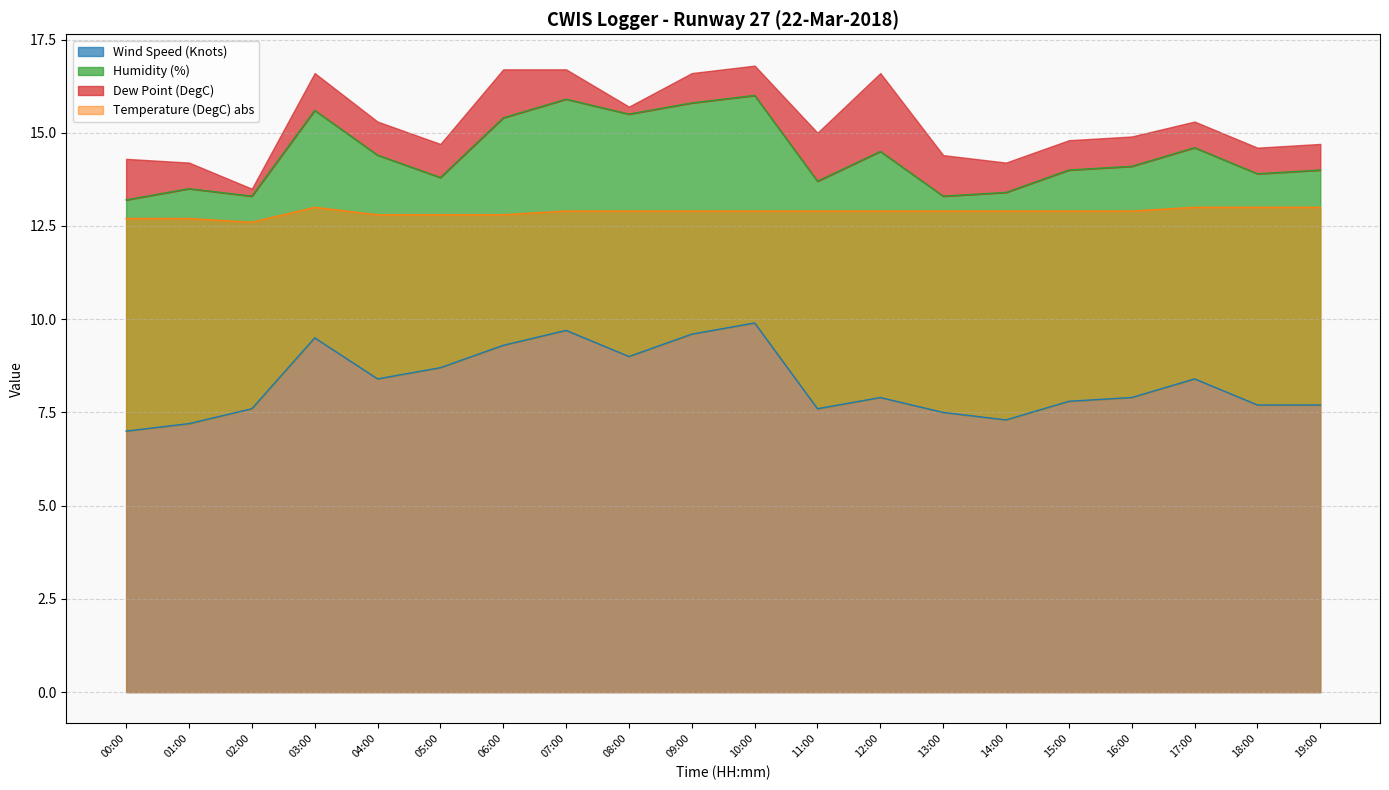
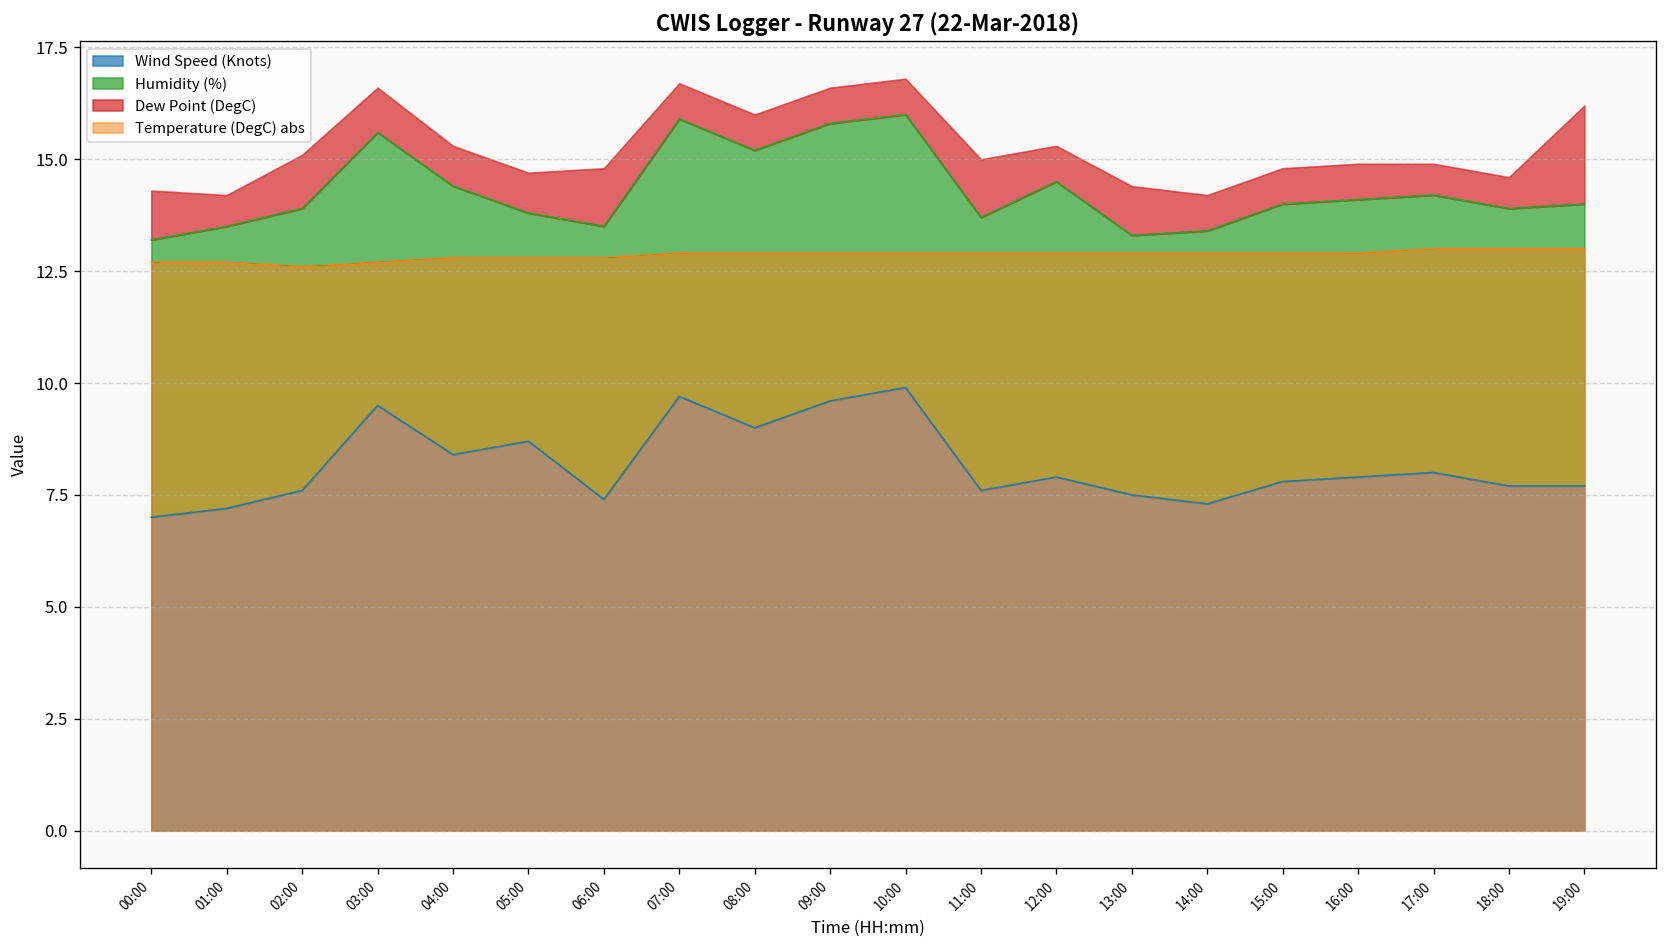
  {
    "Wind Speed (Knots)": {
      "00:00": 7.0,
      "01:00": 7.2,
      "02:00": 7.6,
      "03:00": 9.5,
      "04:00": 8.4,
      "05:00": 8.7,
-     "06:00": 9.3,
+     "06:00": 7.4,
      "07:00": 9.7,
      "08:00": 9.0,
      "09:00": 9.6,
      "10:00": 9.9,
      "11:00": 7.6,
      "12:00": 7.9,
      "13:00": 7.5,
      "14:00": 7.3,
      "15:00": 7.8,
      "16:00": 7.9,
-     "17:00": 8.4,
+     "17:00": 8.0,
      "18:00": 7.7,
      "19:00": 7.7
    },
    "Humidity (%)": {
      "00:00": 6.2,
      "01:00": 6.3,
-     "02:00": 5.7,
+     "02:00": 6.3,
      "03:00": 6.1,
      "04:00": 6.0,
      "05:00": 5.1,
      "06:00": 6.1,
      "07:00": 6.2,
-     "08:00": 6.5,
+     "08:00": 6.2,
      "09:00": 6.2,
      "10:00": 6.1,
      "11:00": 6.1,
      "12:00": 6.6,
      "13:00": 5.8,
      "14:00": 6.1,
      "15:00": 6.2,
      "16:00": 6.2,
      "17:00": 6.2,
      "18:00": 6.2,
      "19:00": 6.3
    },
    "Dew Point (DegC)": {
      "00:00": 1.1,
      "01:00": 0.7,
-     "02:00": 0.2,
+     "02:00": 1.2,
      "03:00": 1.0,
      "04:00": 0.9,
      "05:00": 0.9,
      "06:00": 1.3,
      "07:00": 0.8,
-     "08:00": 0.2,
+     "08:00": 0.8,
      "09:00": 0.8,
      "10:00": 0.8,
      "11:00": 1.3,
-     "12:00": 2.1,
+     "12:00": 0.8,
      "13:00": 1.1,
      "14:00": 0.8,
      "15:00": 0.8,
      "16:00": 0.8,
      "17:00": 0.7,
      "18:00": 0.7,
-     "19:00": 0.7
+     "19:00": 2.2
    },
    "Temperature (DegC) abs": {
      "00:00": 12.7,
      "01:00": 12.7,
      "02:00": 12.6,
-     "03:00": 13.0,
+     "03:00": 12.7,
      "04:00": 12.8,
      "05:00": 12.8,
      "06:00": 12.8,
      "07:00": 12.9,
      "08:00": 12.9,
      "09:00": 12.9,
      "10:00": 12.9,
      "11:00": 12.9,
      "12:00": 12.9,
      "13:00": 12.9,
      "14:00": 12.9,
      "15:00": 12.9,
      "16:00": 12.9,
      "17:00": 13.0,
      "18:00": 13.0,
      "19:00": 13.0
    }
  }
